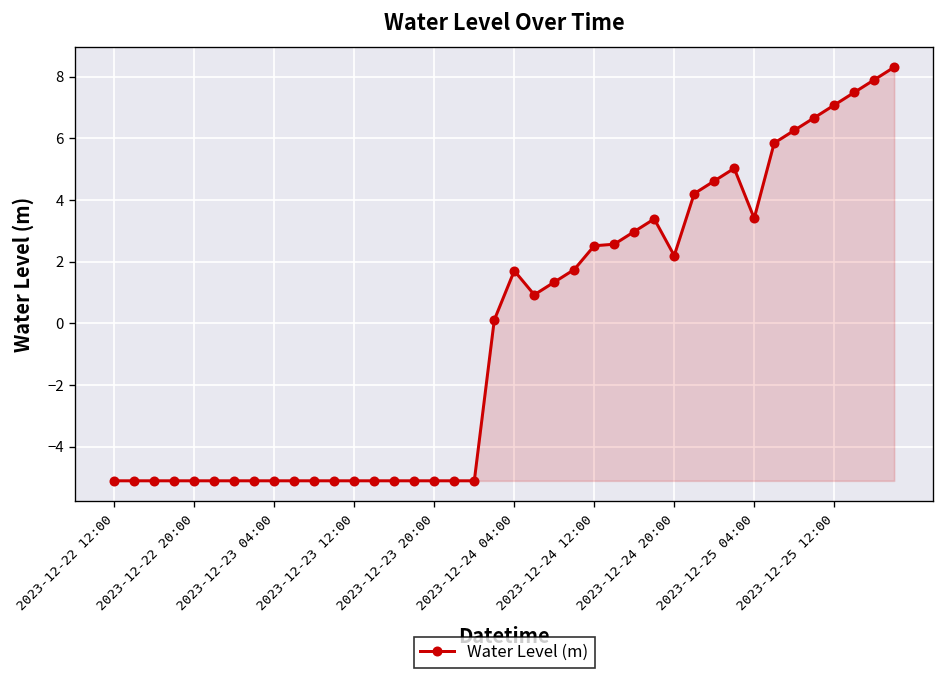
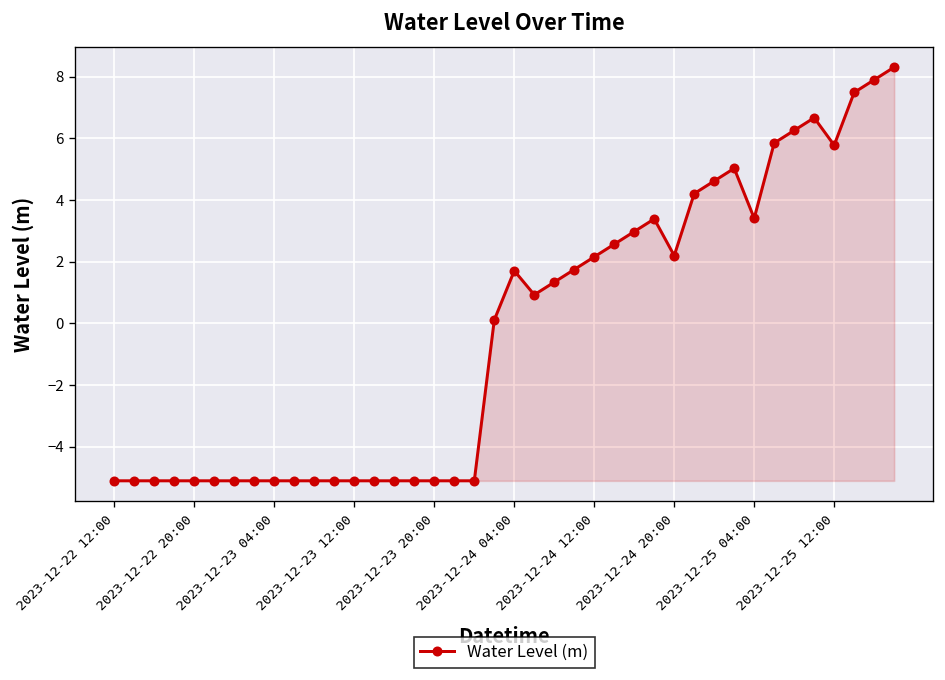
  {
    "2023-12-22 12:00": -5.1,
    "2023-12-22 20:00": -5.1,
    "2023-12-23 04:00": -5.1,
    "2023-12-23 12:00": -5.1,
    "2023-12-23 20:00": -5.1,
    "2023-12-24 04:00": 1.7,
-   "2023-12-24 12:00": 2.5,
+   "2023-12-24 12:00": 2.2,
    "2023-12-24 20:00": 2.2,
    "2023-12-25 04:00": 3.4,
-   "2023-12-25 12:00": 7.1
+   "2023-12-25 12:00": 5.8
  }
